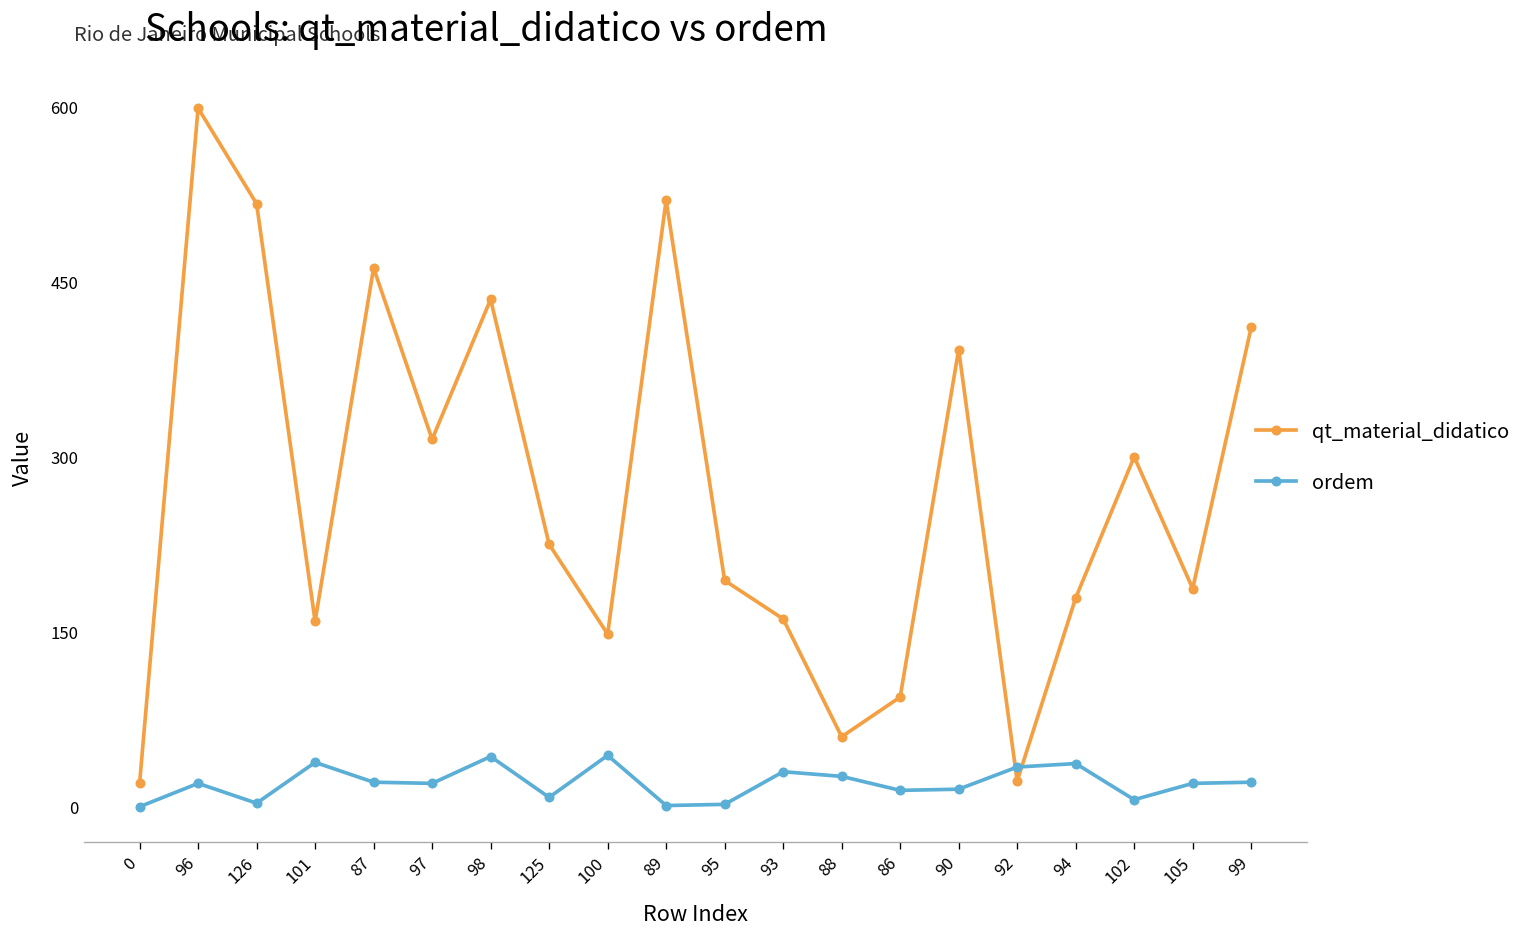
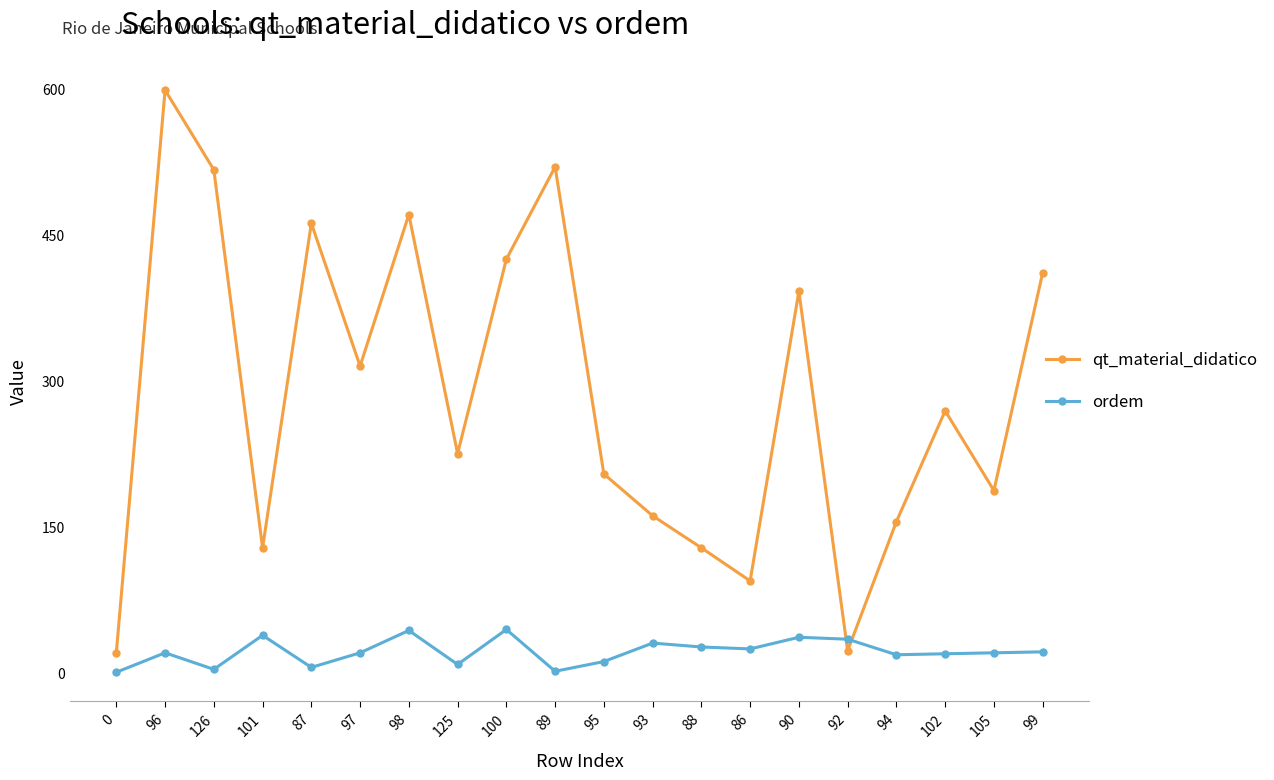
  {
    "qt_material_didatico": {
      "0": 20,
      "96": 600,
      "126": 520,
-     "101": 160,
+     "101": 130,
      "87": 460,
      "97": 320,
-     "98": 440,
+     "98": 470,
      "125": 230,
-     "100": 150,
+     "100": 430,
      "89": 520,
-     "95": 190,
+     "95": 200,
      "93": 160,
-     "88": 60,
+     "88": 130,
      "86": 90,
      "90": 390,
      "92": 20,
-     "94": 180,
-     "102": 300,
+     "94": 160,
+     "102": 270,
      "105": 190,
      "99": 410
    },
    "ordem": {
      "0": 0,
      "96": 20,
      "126": 0,
      "101": 40,
-     "87": 20,
+     "87": 10,
      "97": 20,
      "98": 40,
      "125": 10,
      "100": 40,
      "89": 0,
-     "95": 0,
+     "95": 10,
      "93": 30,
      "88": 30,
-     "86": 10,
-     "90": 20,
+     "86": 20,
+     "90": 40,
      "92": 30,
-     "94": 40,
-     "102": 10,
+     "94": 20,
+     "102": 20,
      "105": 20,
      "99": 20
    }
  }
